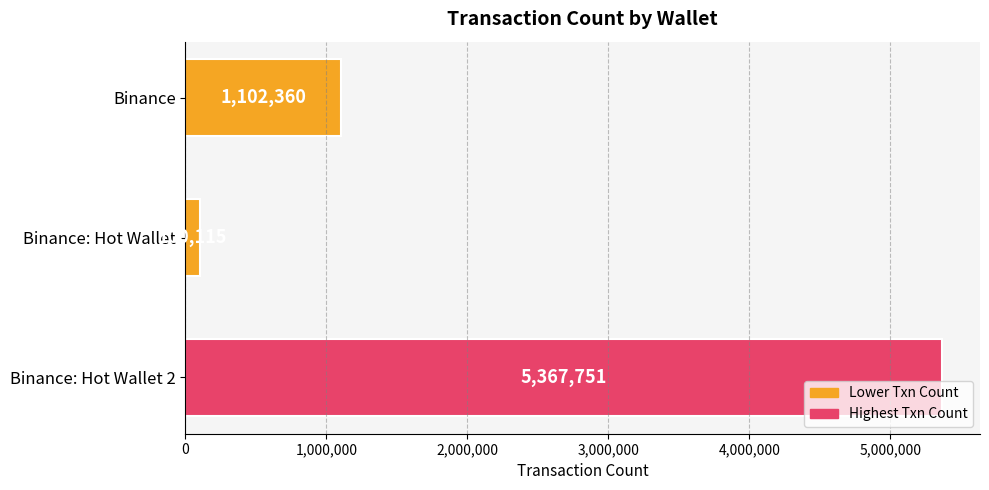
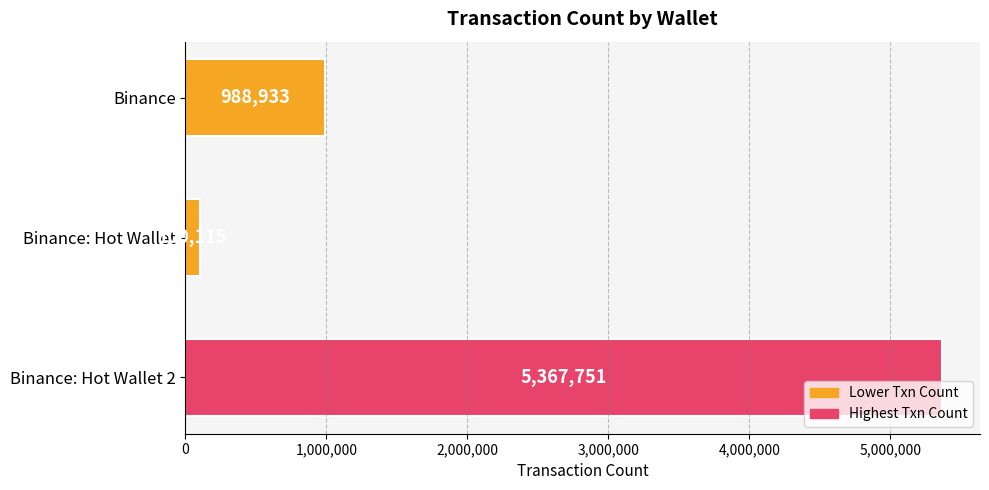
  {
-   "Binance": "1,102,360",
+   "Binance": "988,933",
    "Binance: Hot Wallet 2": "5,367,751"
  }
